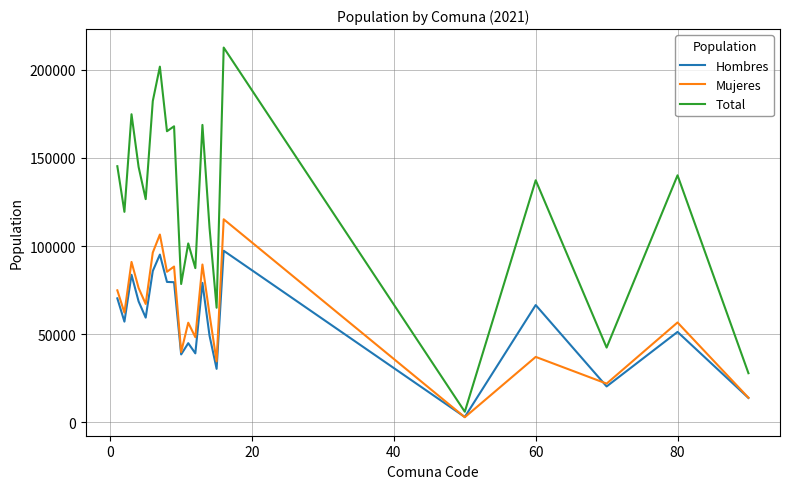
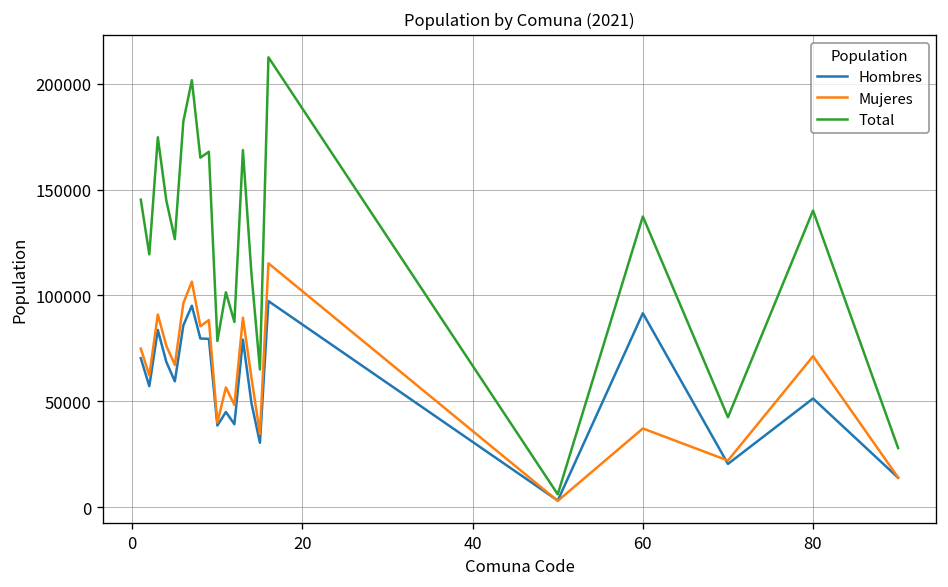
  {
    "Hombres": {
-     "60": 67000,
+     "60": 92000,
      "80": 51000
    },
    "Mujeres": {
      "60": 37000,
-     "80": 57000
+     "80": 71000
    },
    "Total": {
      "60": 137000,
      "80": 140000
    }
  }
